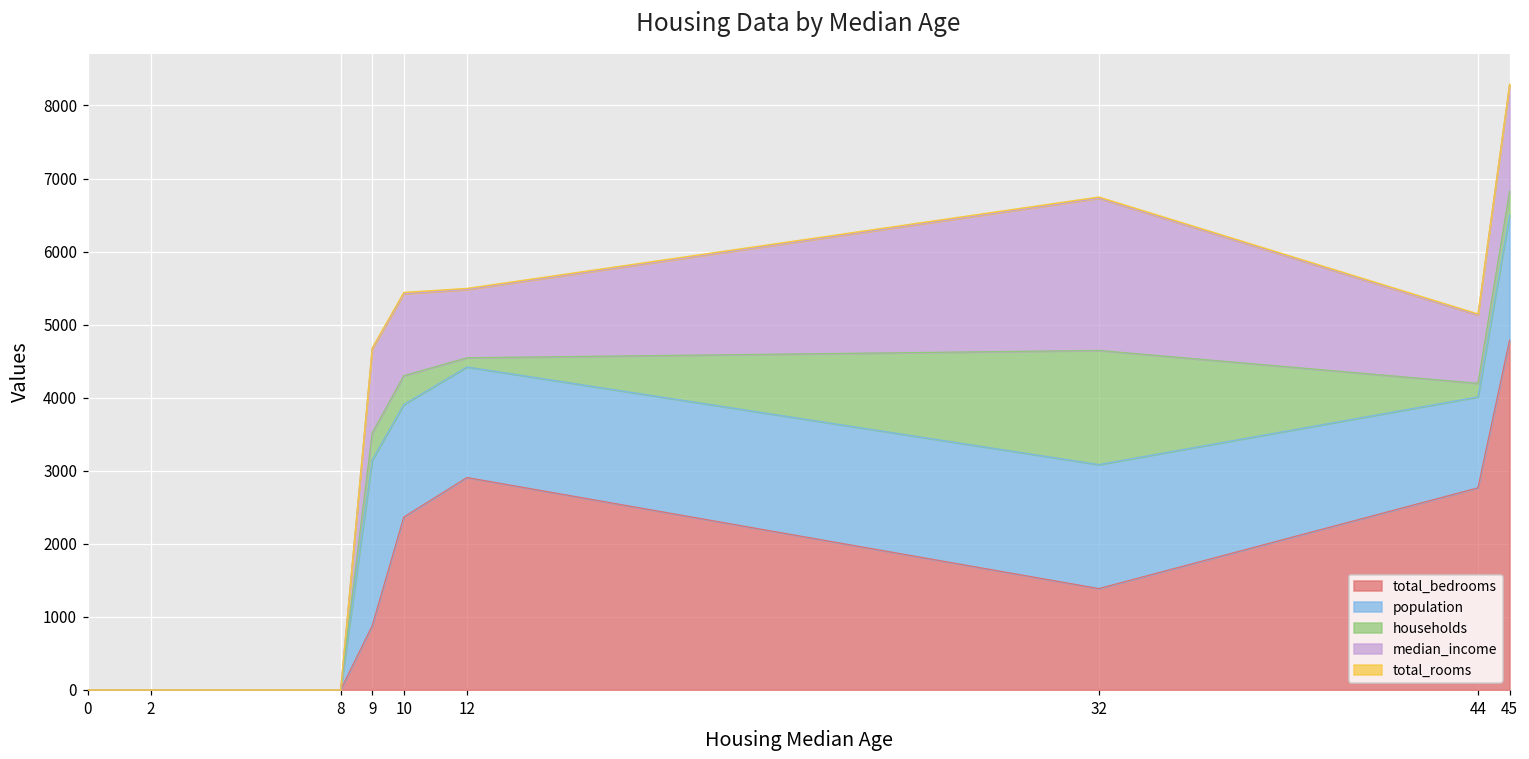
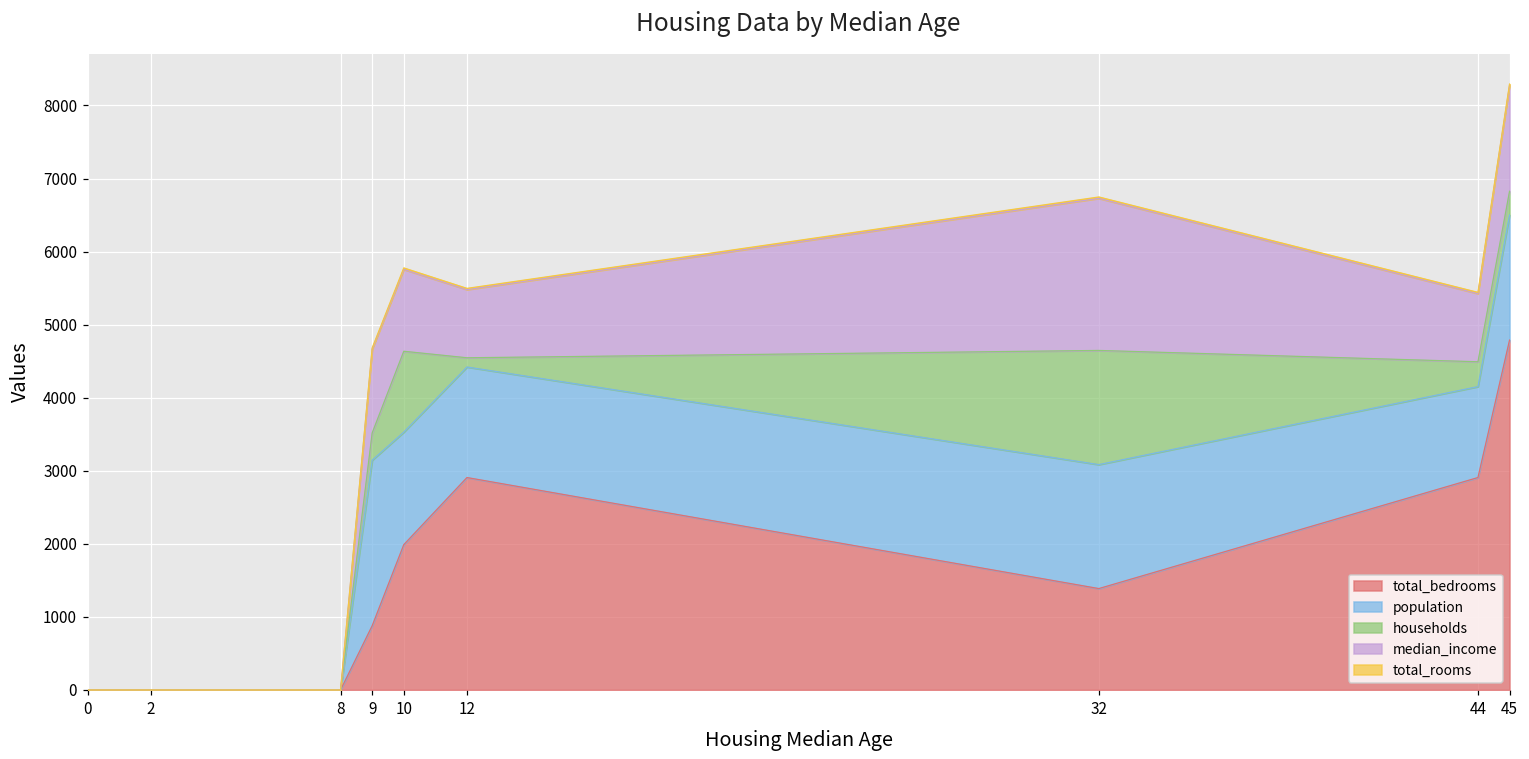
  {
    "total_bedrooms": {
      "9": 900,
-     "10": 2400,
+     "10": 2000,
      "12": 2900,
      "32": 1400,
-     "44": 2800,
+     "44": 2900,
      "45": 4800
    },
    "population": {
      "9": 2300,
      "10": 1500,
      "12": 1500,
      "32": 1700,
      "44": 1200,
      "45": 1700
    },
    "households": {
      "9": 400,
-     "10": 400,
+     "10": 1100,
      "12": 100,
      "32": 1600,
-     "44": 200,
+     "44": 300,
      "45": 300
    }
  }
